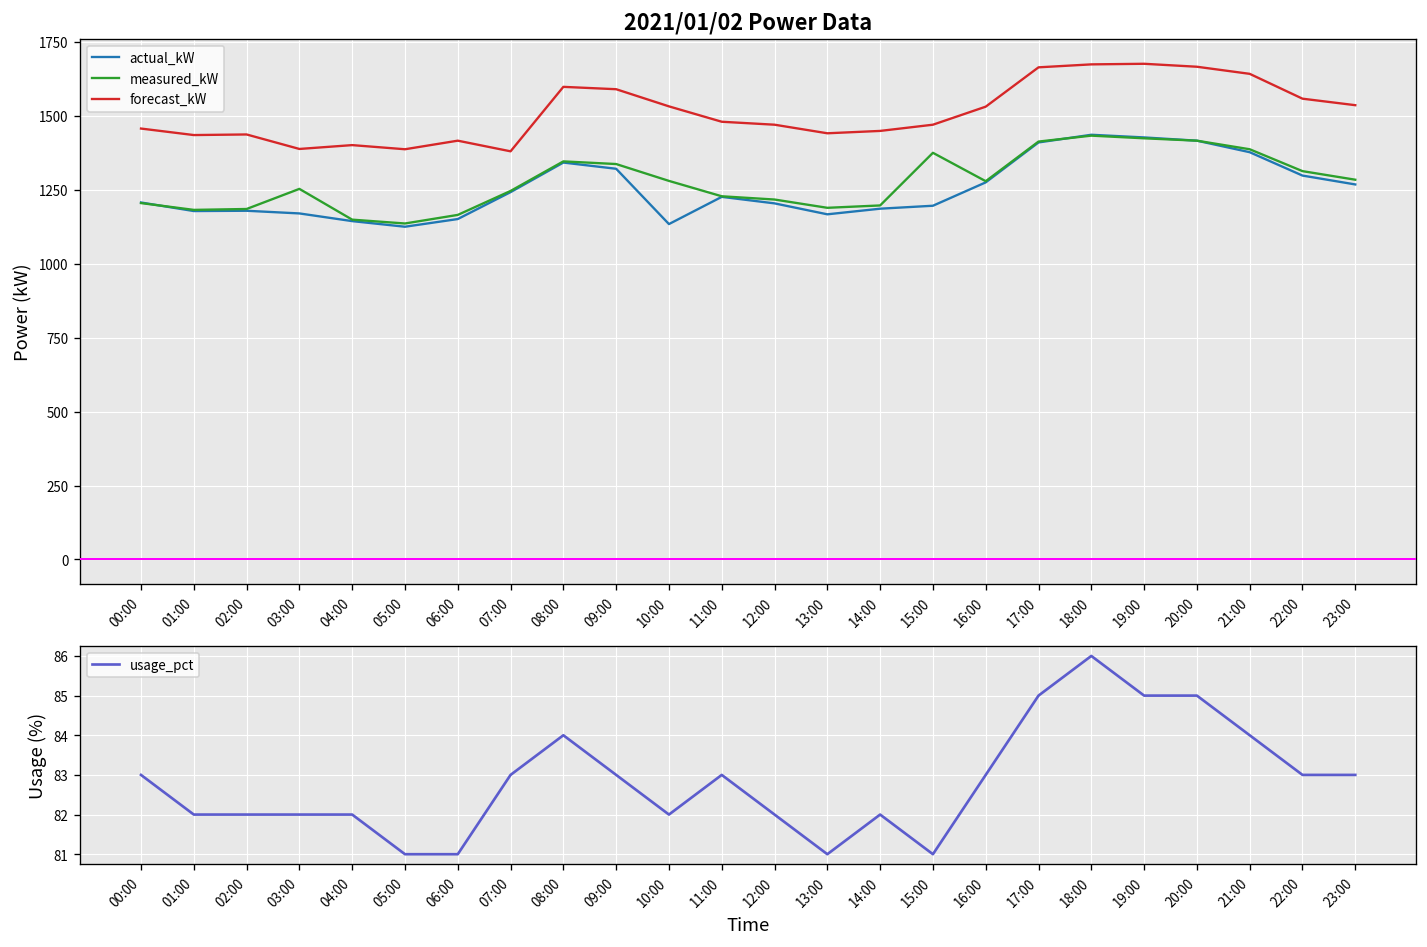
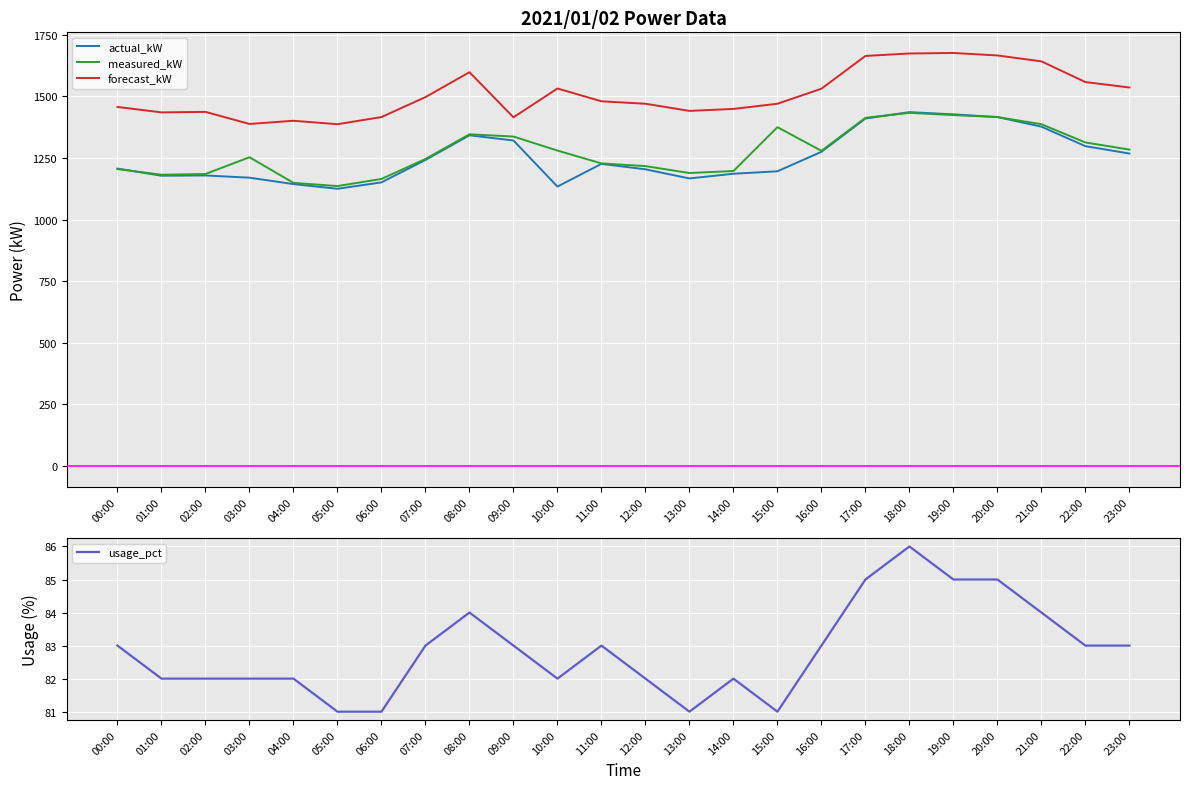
  {
    "2021/01/02 Power Data": {
      "actual_kW": {
        "03:00": 1170,
        "05:00": 1130,
        "06:00": 1150,
        "09:00": 1320,
        "10:00": 1130,
        "12:00": 1200,
        "13:00": 1170,
        "14:00": 1190,
        "15:00": 1200,
        "22:00": 1300,
        "23:00": 1270
      },
      "measured_kW": {
        "03:00": 1250,
        "05:00": 1140,
        "06:00": 1170,
        "09:00": 1340,
        "10:00": 1280,
        "12:00": 1220,
        "13:00": 1190,
        "14:00": 1200,
        "15:00": 1380,
        "22:00": 1310,
        "23:00": 1280
      },
      "forecast_kW": {
        "00:00": 1460,
        "01:00": 1440,
        "02:00": 1440,
        "03:00": 1390,
        "04:00": 1400,
        "05:00": 1390,
        "06:00": 1420,
-       "07:00": 1380,
+       "07:00": 1500,
        "08:00": 1600,
-       "09:00": 1590,
+       "09:00": 1420,
        "10:00": 1530,
        "11:00": 1480,
        "12:00": 1470,
        "13:00": 1440,
        "14:00": 1450,
        "15:00": 1470,
        "16:00": 1530,
        "17:00": 1660,
        "18:00": 1670,
        "19:00": 1680,
        "20:00": 1670,
        "21:00": 1640,
        "22:00": 1560,
        "23:00": 1540
      }
    }
  }
